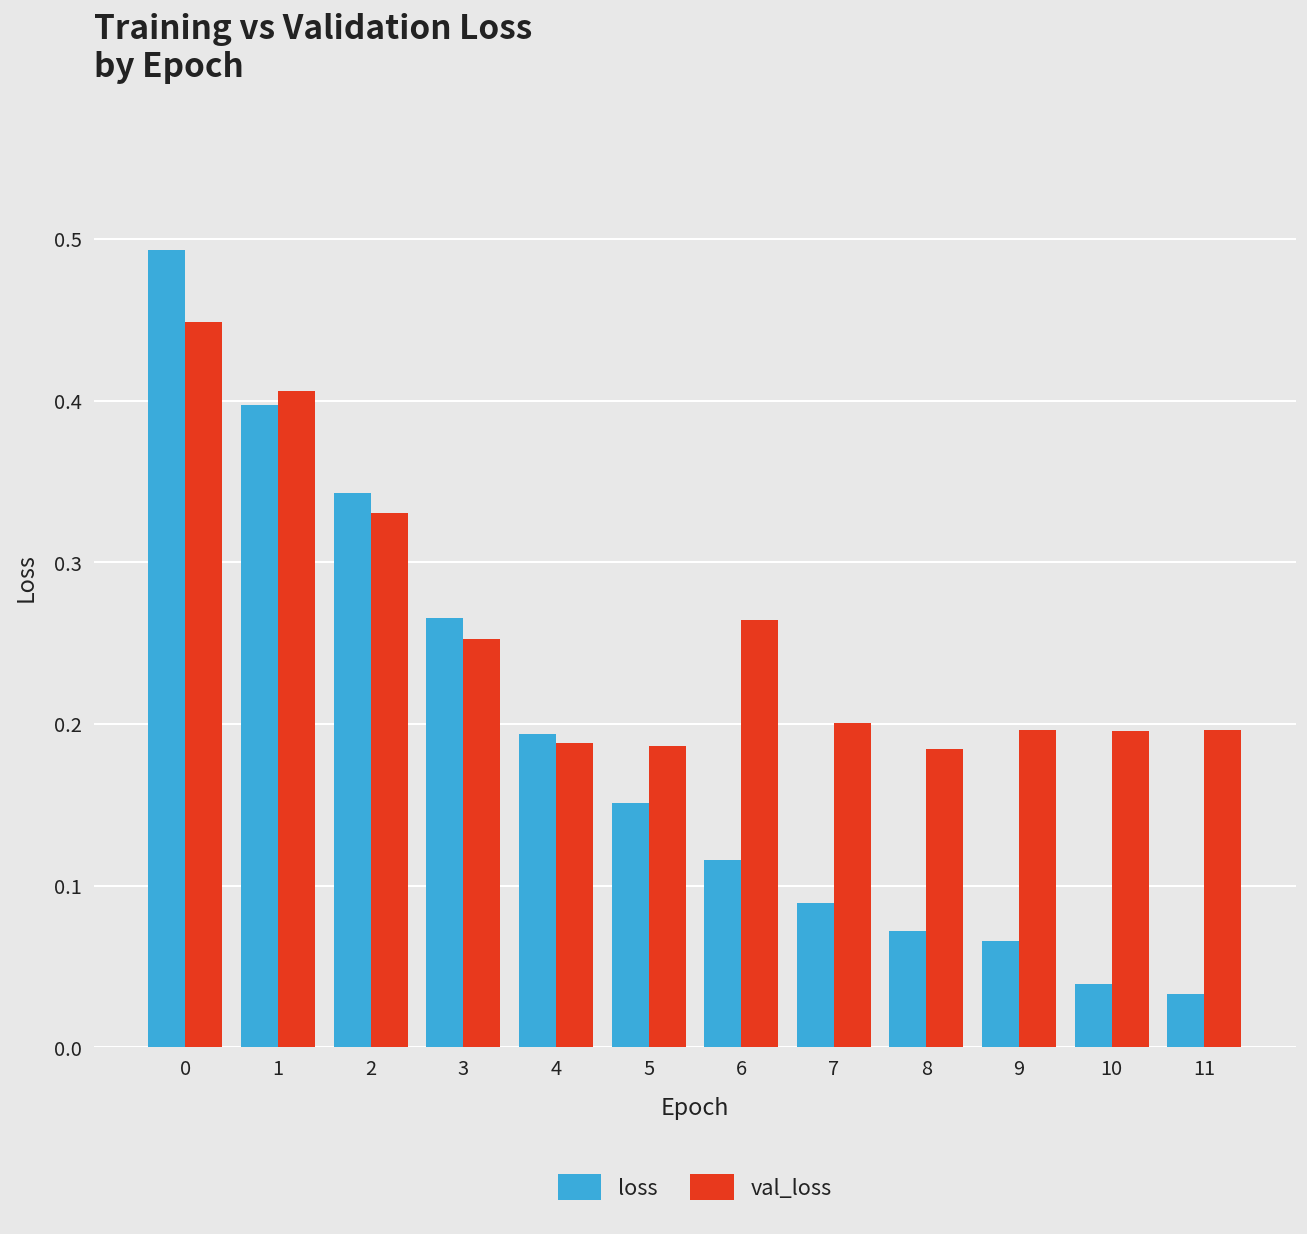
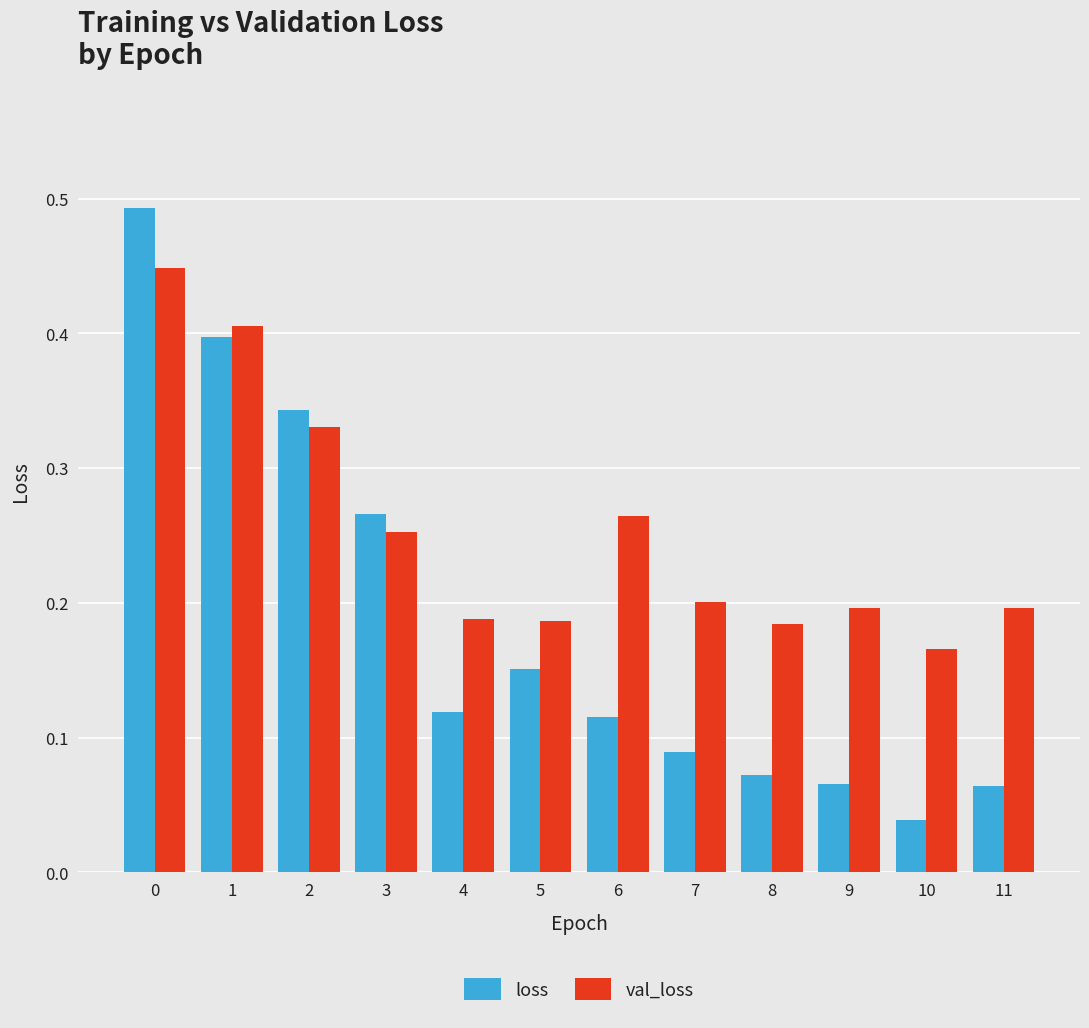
  {
    "loss": {
      "0": 0.493,
      "1": 0.397,
      "2": 0.343,
      "3": 0.266,
-     "4": 0.194,
+     "4": 0.119,
      "5": 0.151,
      "6": 0.116,
      "7": 0.089,
      "8": 0.072,
      "9": 0.066,
      "10": 0.039,
-     "11": 0.033
+     "11": 0.064
    },
    "val_loss": {
      "0": 0.449,
      "1": 0.406,
      "2": 0.330,
      "3": 0.253,
      "4": 0.188,
      "5": 0.186,
      "6": 0.264,
      "7": 0.201,
      "8": 0.184,
      "9": 0.196,
-     "10": 0.196,
+     "10": 0.166,
      "11": 0.197
    }
  }
